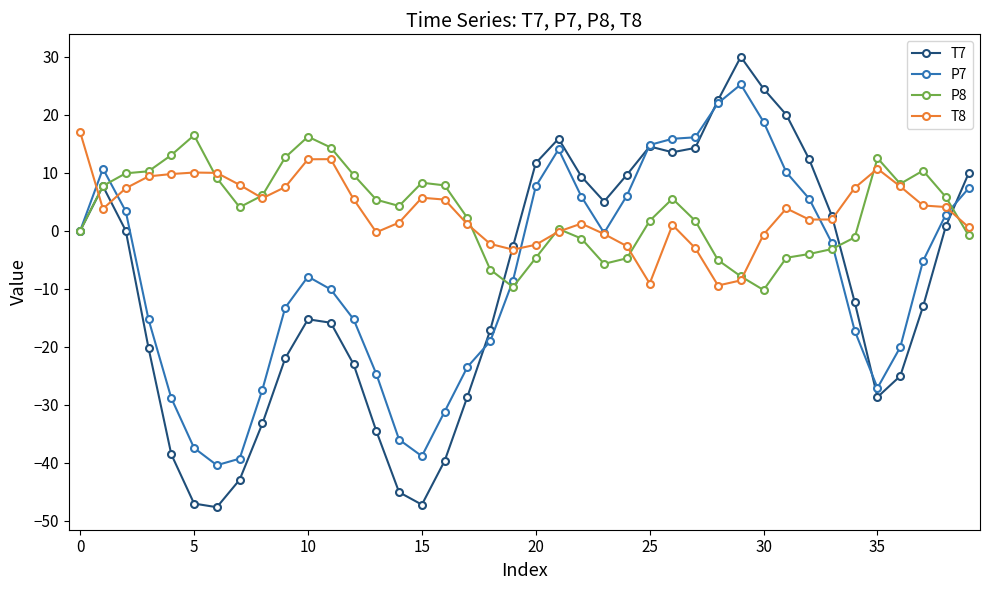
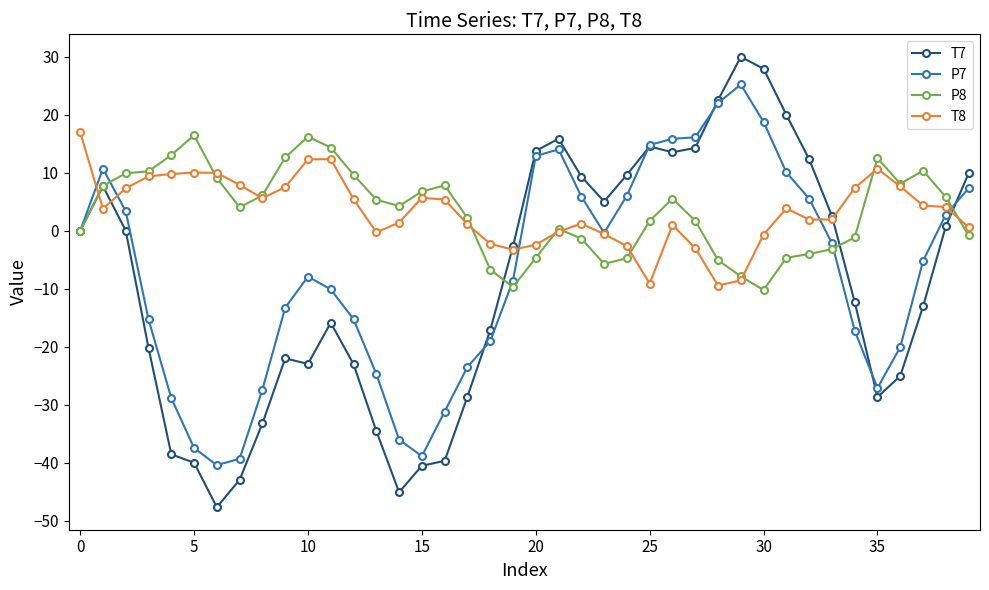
  {
    "T7": {
-     "5": -47,
-     "10": -15,
-     "15": -47,
-     "20": 12,
-     "30": 24,
+     "5": -40,
+     "10": -23,
+     "15": -41,
+     "20": 14,
+     "30": 28,
      "35": -29
    },
    "P7": {
      "5": -37,
      "10": -8,
      "15": -39,
-     "20": 8,
+     "20": 13,
      "30": 19,
      "35": -27
    },
    "P8": {
      "5": 16,
      "10": 16,
-     "15": 8,
+     "15": 7,
      "20": -5,
      "25": 2,
      "30": -10,
      "35": 13
    },
    "T8": {
      "0": 17,
      "5": 10,
      "10": 12,
      "15": 6,
      "20": -2,
      "25": -9,
      "30": -1,
      "35": 11
    }
  }
